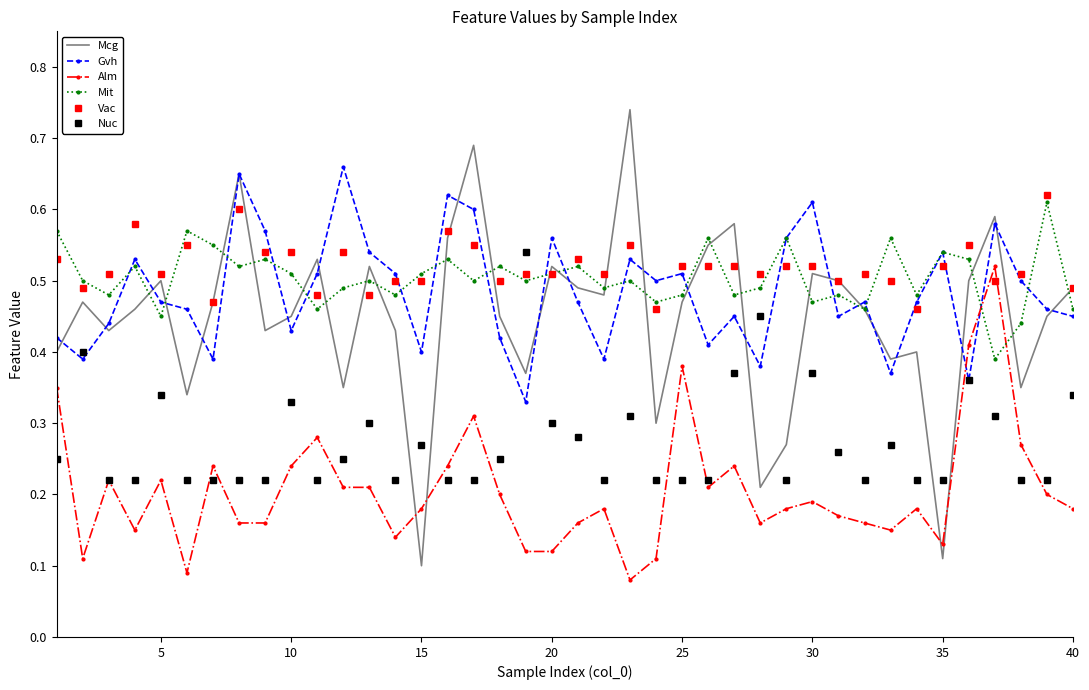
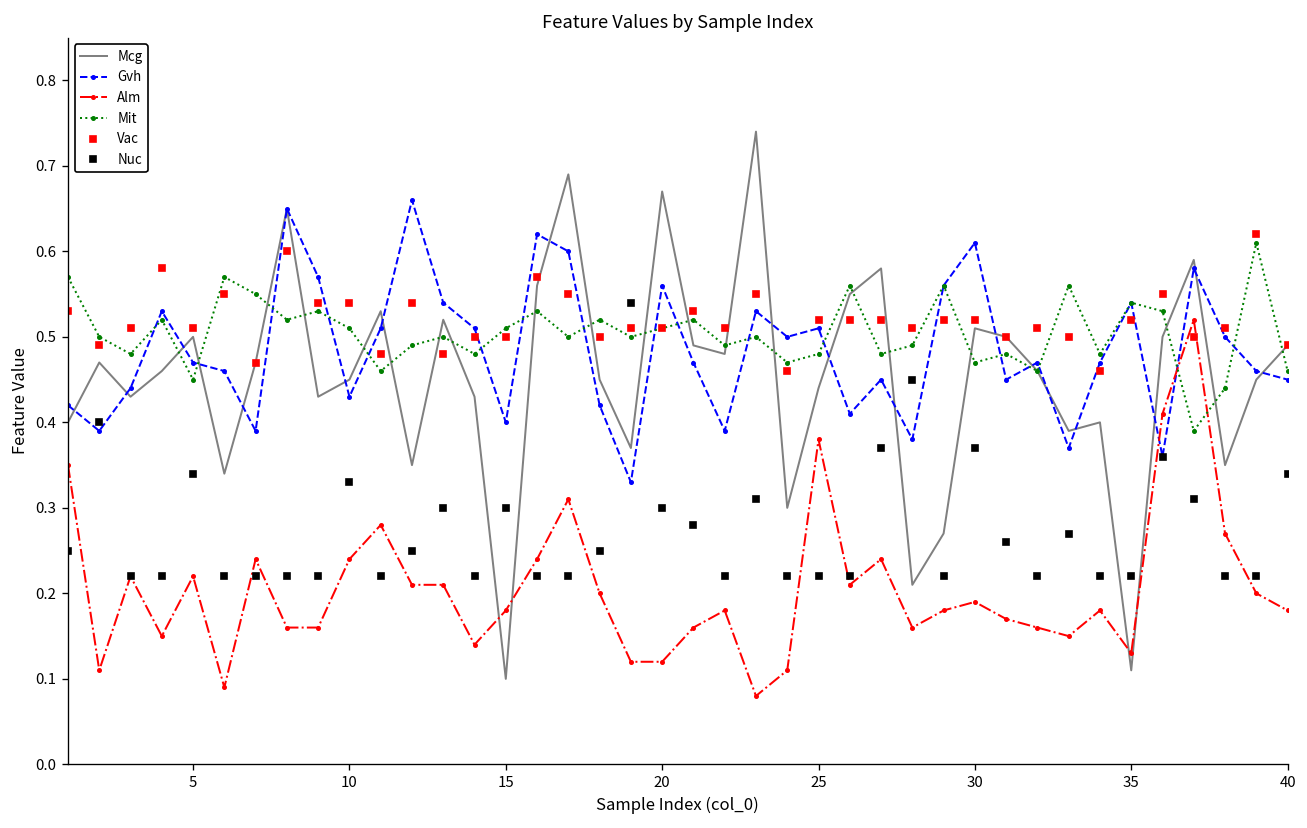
  {
    "Mcg": {
      "5": 0.50,
      "10": 0.45,
      "15": 0.10,
-     "20": 0.52,
-     "25": 0.47,
+     "20": 0.67,
+     "25": 0.44,
      "30": 0.51,
      "35": 0.11
    },
    "Gvh": {
      "5": 0.47,
      "10": 0.43,
      "15": 0.40,
      "20": 0.56,
      "25": 0.51,
      "30": 0.61,
      "40": 0.45
    },
    "Nuc": {
      "5": 0.34,
      "10": 0.33,
-     "15": 0.27,
+     "15": 0.30,
      "20": 0.30,
      "25": 0.22,
      "30": 0.37,
      "35": 0.22,
      "40": 0.34
    }
  }
